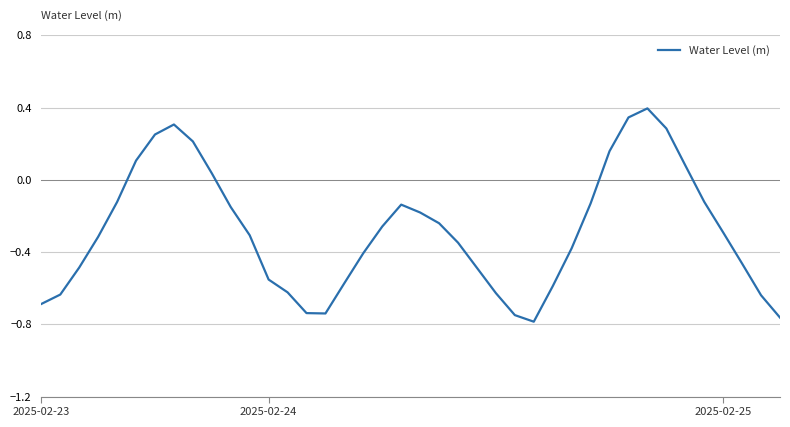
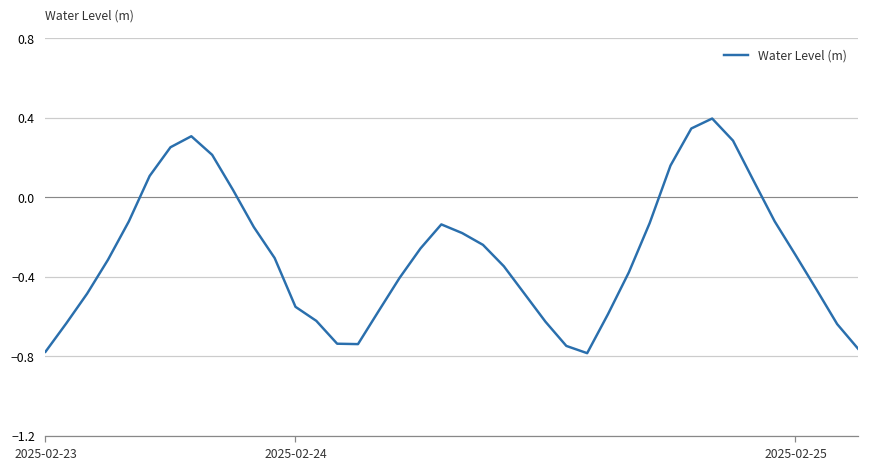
  {
-   "2025-02-23": -0.69,
+   "2025-02-23": -0.78,
    "2025-02-24": -0.55,
    "2025-02-25": -0.29
  }
